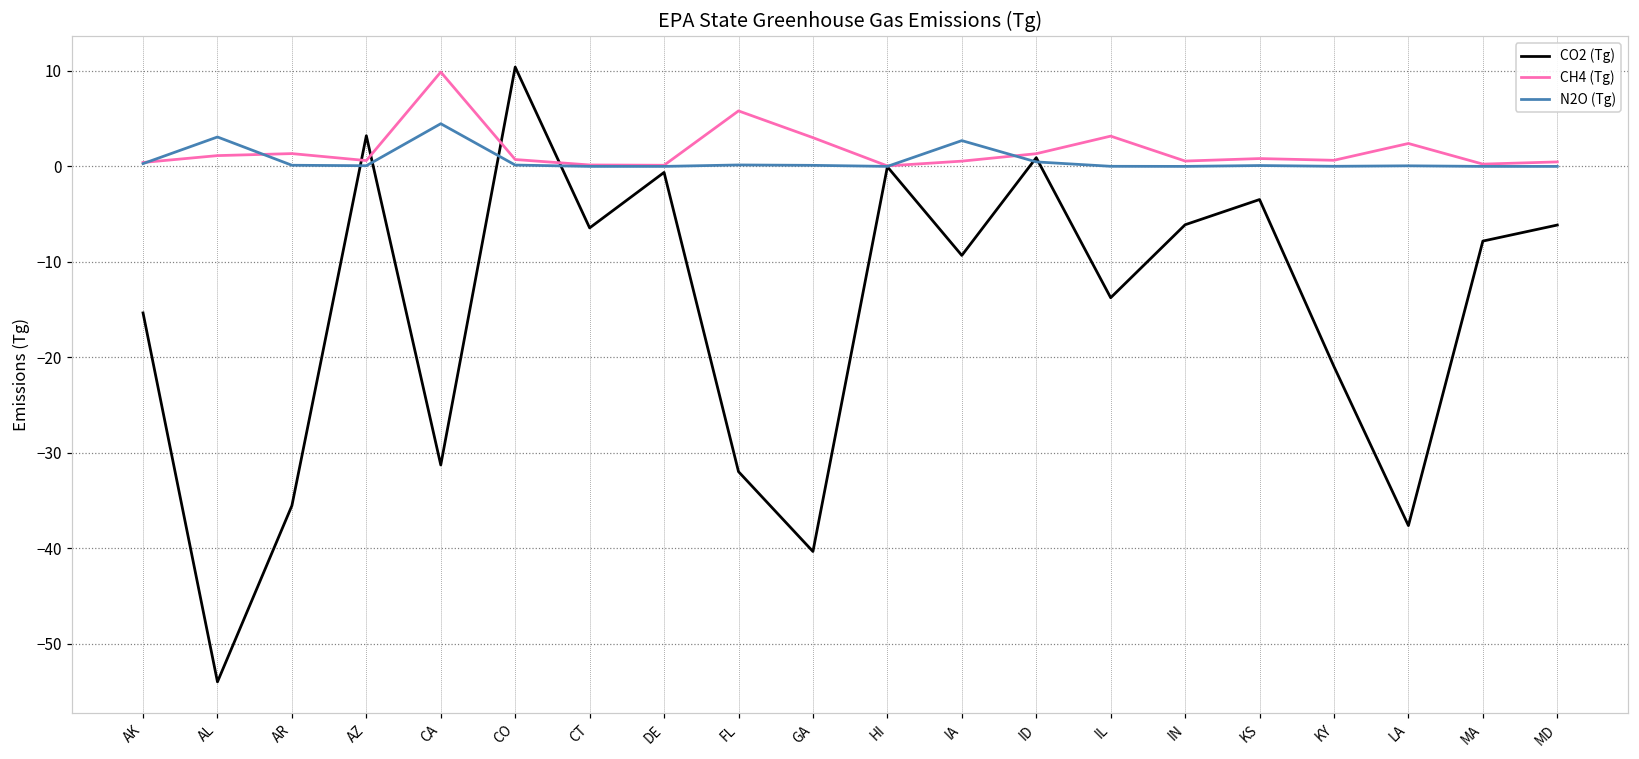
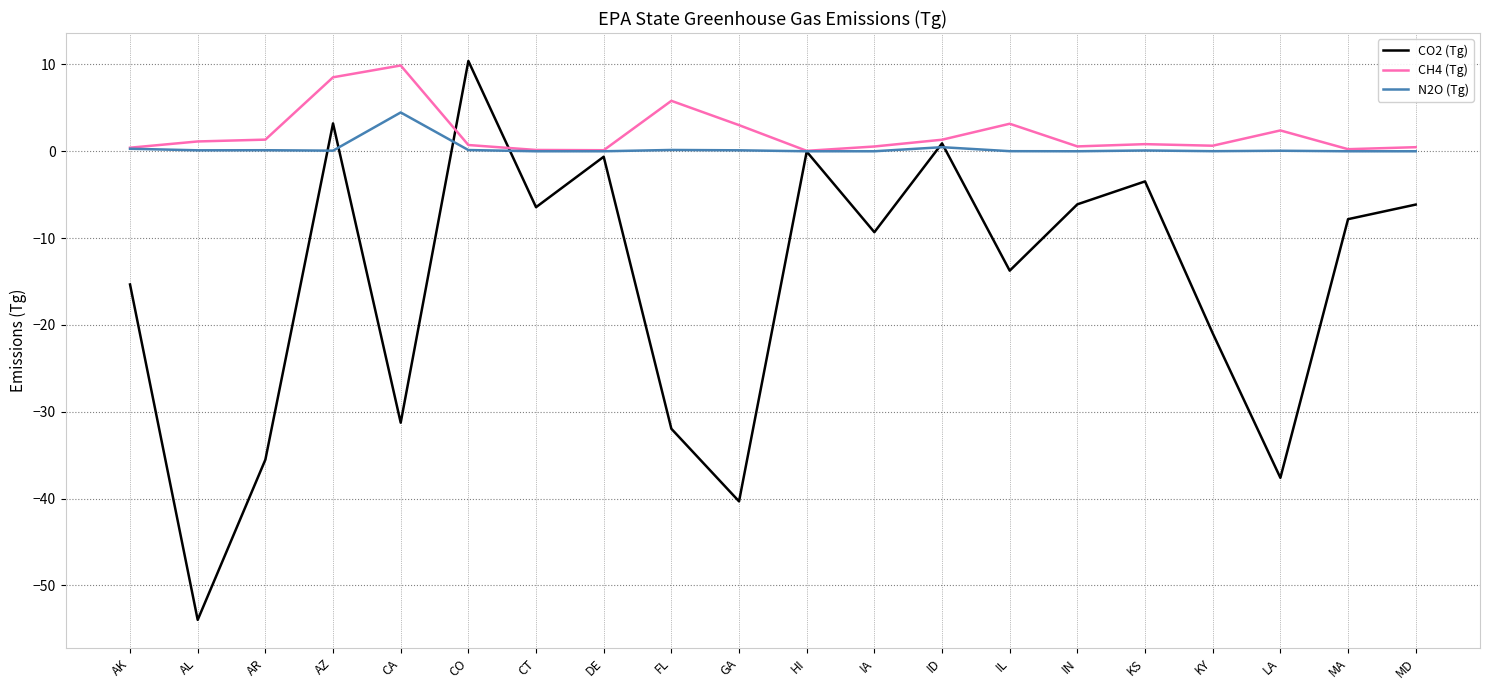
  {
    "CO2 (Tg)": {
      "AK": -15,
      "AL": -54,
      "AR": -36,
      "AZ": 3,
      "CA": -31,
      "CO": 10,
      "CT": -6,
      "DE": -1,
      "FL": -32,
      "GA": -40,
      "IA": -9,
      "ID": 1,
      "IL": -14,
      "IN": -6,
      "KS": -3,
      "KY": -21,
      "LA": -38,
      "MA": -8,
      "MD": -6
    },
    "CH4 (Tg)": {
      "AL": 1,
      "AR": 1,
-     "AZ": 1,
+     "AZ": 9,
      "CA": 10,
      "CO": 1,
      "FL": 6,
      "GA": 3,
      "IA": 1,
      "ID": 1,
      "IL": 3,
      "IN": 1,
      "KS": 1,
      "KY": 1,
      "LA": 2,
      "MD": 0
    },
    "N2O (Tg)": {
-     "AL": 3,
+     "AL": 0,
      "AR": 0,
      "AZ": 0,
      "CA": 4,
      "CO": 0,
      "FL": 0,
      "GA": 0,
-     "IA": 3,
+     "IA": 0,
      "ID": 0,
      "IL": 0,
      "IN": 0,
      "KS": 0,
      "KY": 0,
      "LA": 0,
      "MD": 0
    }
  }
